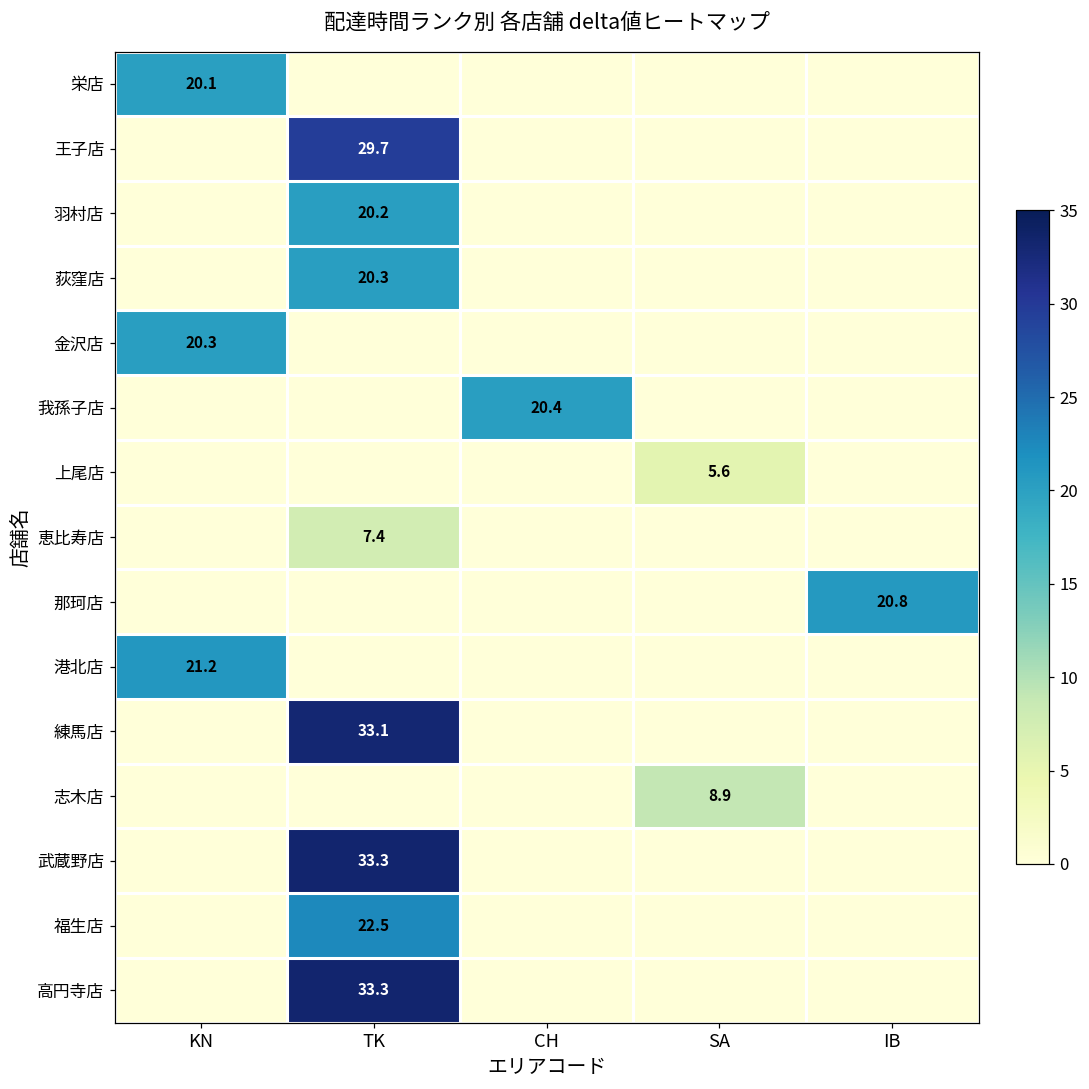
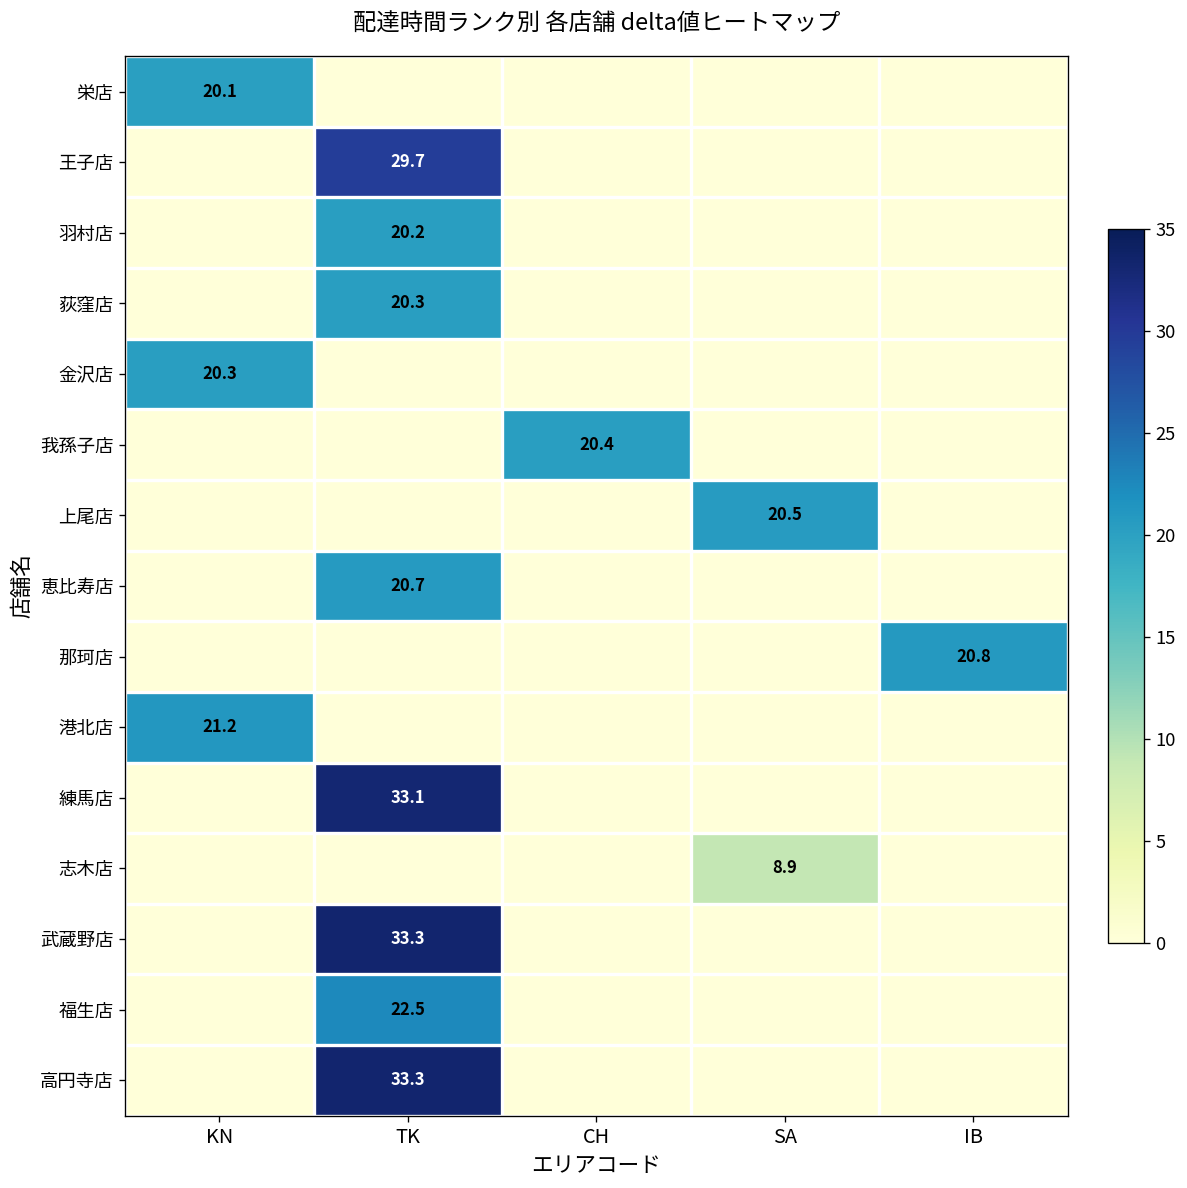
  {
    "栄店": {
      "KN": 20.1
    },
    "王子店": {
      "TK": 29.7
    },
    "羽村店": {
      "TK": 20.2
    },
    "荻窪店": {
      "TK": 20.3
    },
    "金沢店": {
      "KN": 20.3
    },
    "我孫子店": {
      "CH": 20.4
    },
    "上尾店": {
-     "SA": 5.6
+     "SA": 20.5
    },
    "恵比寿店": {
-     "TK": 7.4
+     "TK": 20.7
    },
    "那珂店": {
      "IB": 20.8
    },
    "港北店": {
      "KN": 21.2
    },
    "練馬店": {
      "TK": 33.1
    },
    "志木店": {
      "SA": 8.9
    },
    "武蔵野店": {
      "TK": 33.3
    },
    "福生店": {
      "TK": 22.5
    },
    "高円寺店": {
      "TK": 33.3
    }
  }
